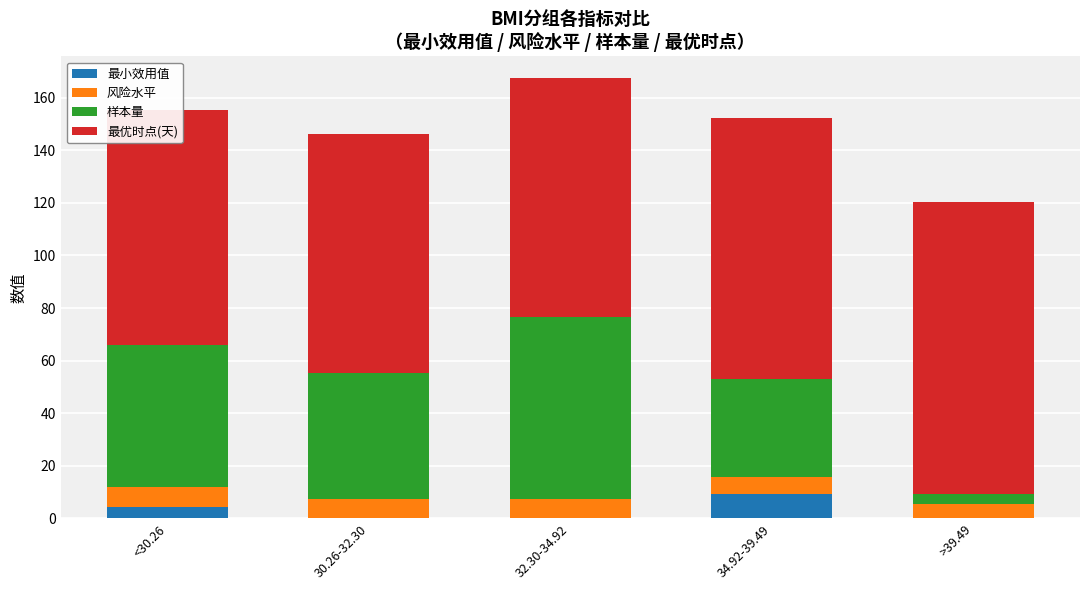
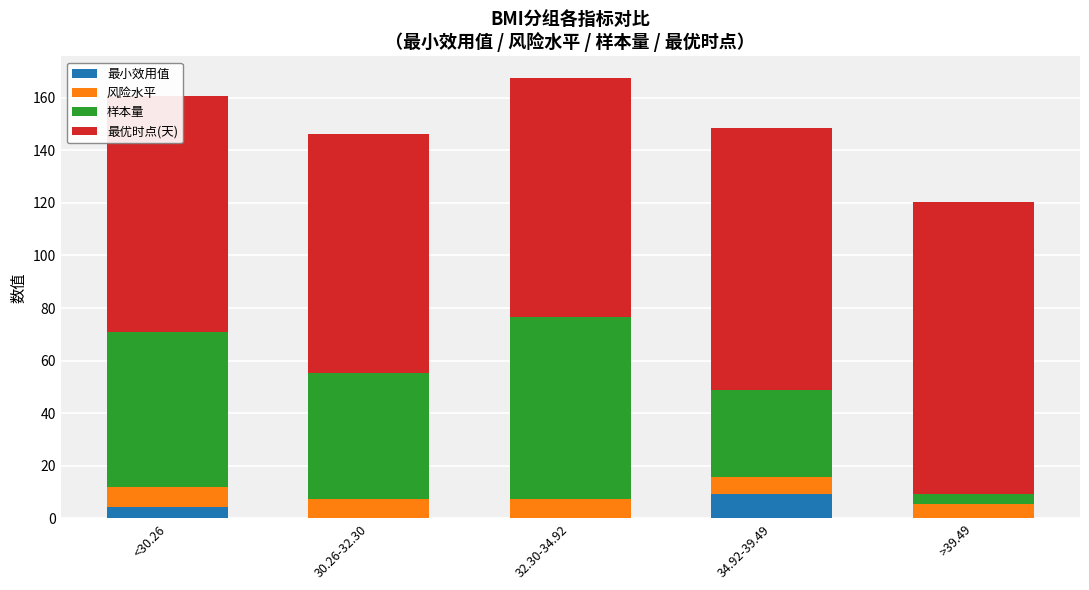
  {
    "最小效用值": {
      "<30.26": 4,
      "34.92-39.49": 9
    },
    "风险水平": {
      "<30.26": 8,
      "30.26-32.30": 7,
      "32.30-34.92": 7,
      "34.92-39.49": 6,
      ">39.49": 5
    },
    "样本量": {
-     "<30.26": 54,
+     "<30.26": 59,
      "30.26-32.30": 48,
      "32.30-34.92": 69,
-     "34.92-39.49": 37,
+     "34.92-39.49": 33,
      ">39.49": 4
    },
    "最优时点(天)": {
      "30.26-32.30": 91,
      "32.30-34.92": 91,
      "34.92-39.49": 99,
      ">39.49": 111
    }
  }
